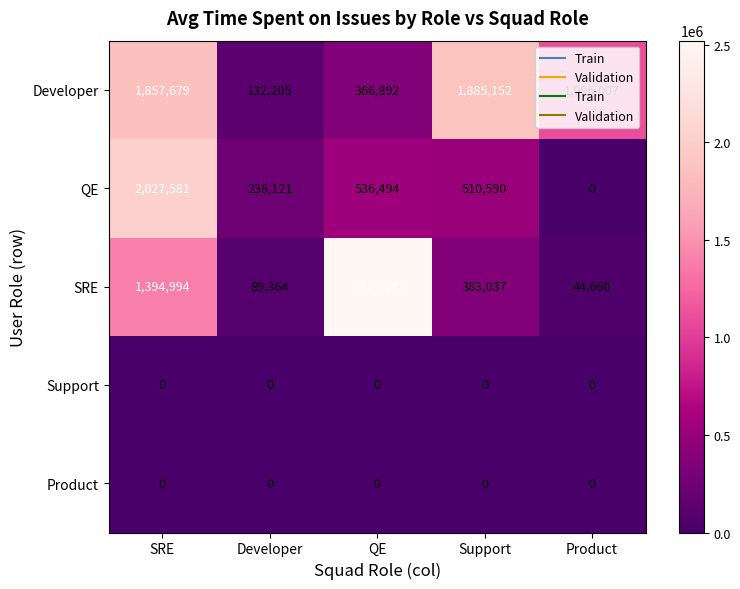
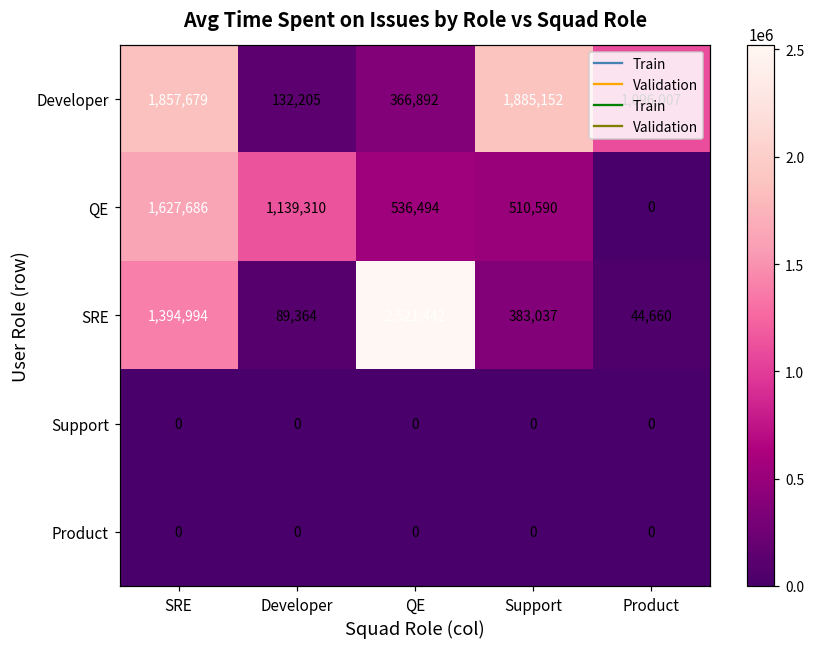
  {
    "Developer": {
      "SRE": "1,857,679",
      "Developer": "132,205",
      "QE": "366,892",
      "Support": "1,885,152"
    },
    "QE": {
-     "SRE": "2,027,581",
-     "Developer": "238,121",
+     "SRE": "1,627,686",
+     "Developer": "1,139,310",
      "QE": "536,494",
      "Support": "510,590",
      "Product": "0"
    },
    "SRE": {
      "SRE": "1,394,994",
      "Developer": "89,364",
      "Support": "383,037",
      "Product": "44,660"
    },
    "Support": {
      "SRE": "0",
      "Developer": "0",
      "QE": "0",
      "Support": "0",
      "Product": "0"
    },
    "Product": {
      "SRE": "0",
      "Developer": "0",
      "QE": "0",
      "Support": "0",
      "Product": "0"
    }
  }
